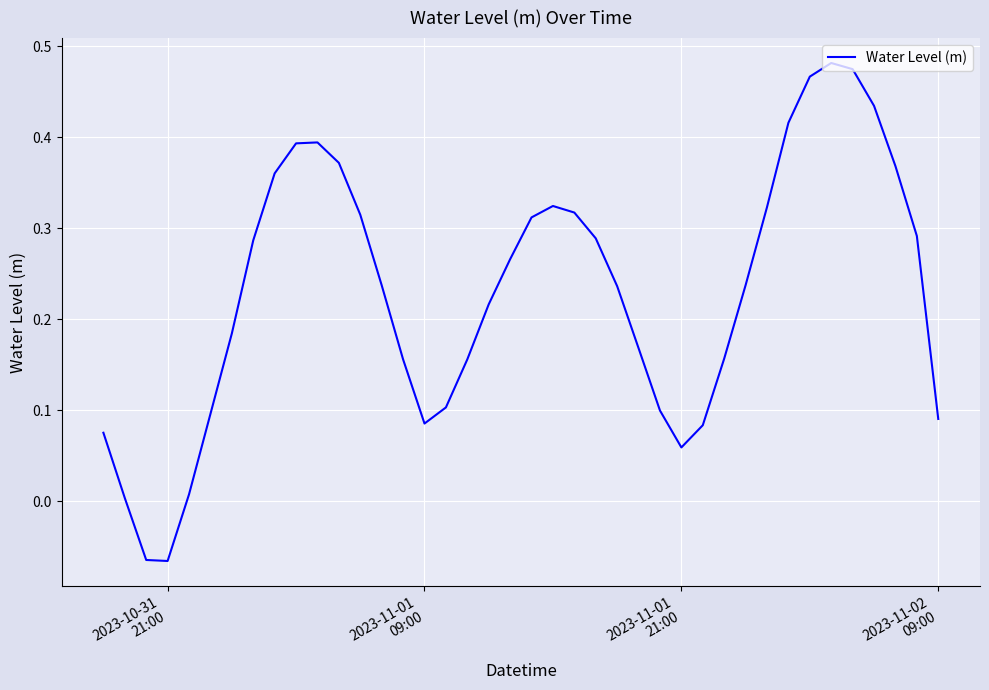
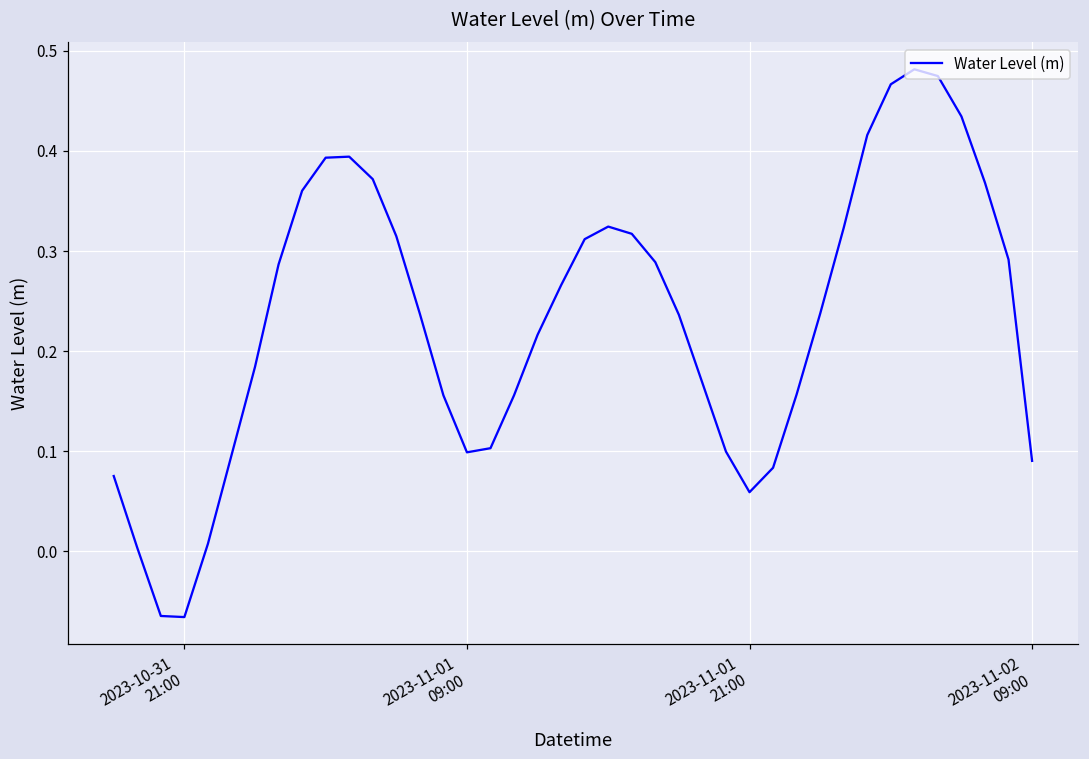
  {
    "2023-10-31 21:00": -0.07,
-   "2023-11-01 09:00": 0.09,
+   "2023-11-01 09:00": 0.10,
    "2023-11-01 21:00": 0.06,
    "2023-11-02 09:00": 0.09
  }
